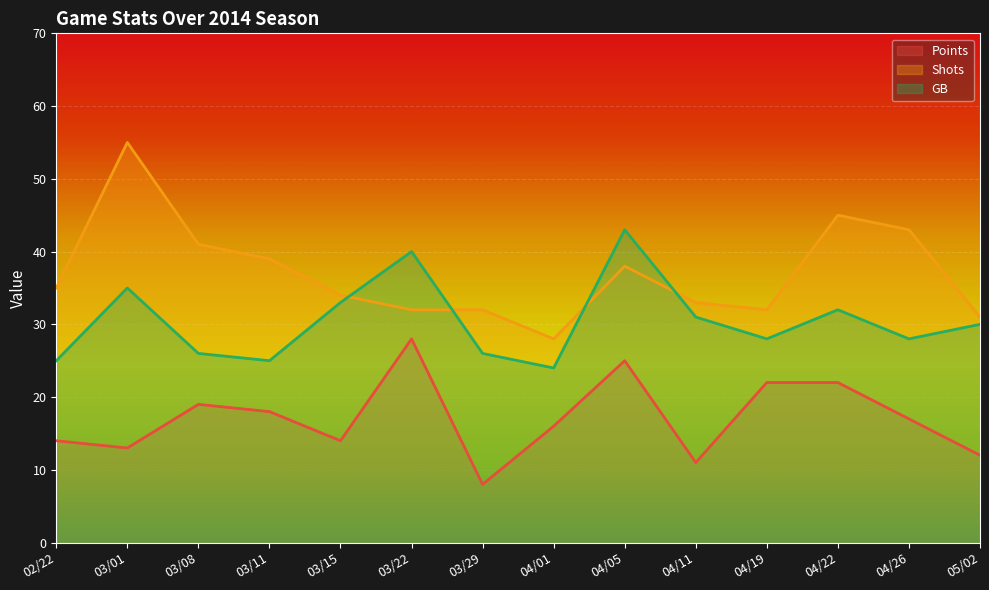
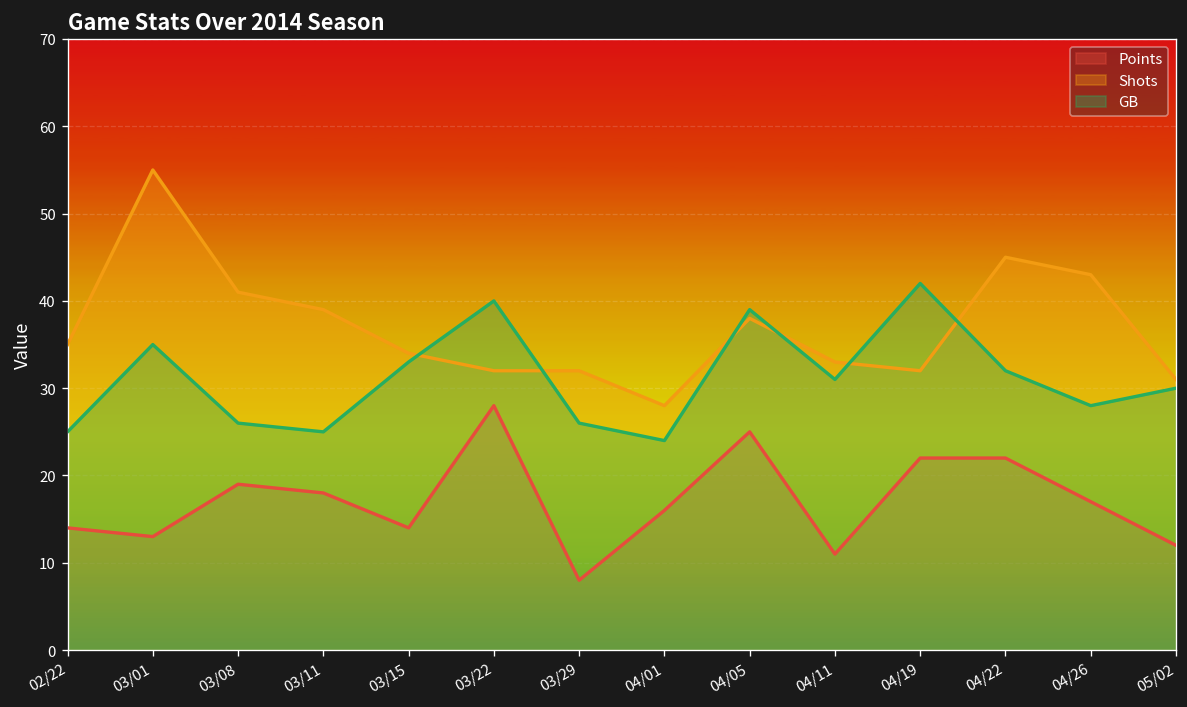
  {
    "GB": {
      "02/22": 25,
      "03/01": 35,
      "03/08": 26,
      "03/11": 25,
      "03/15": 33,
      "03/22": 40,
      "03/29": 26,
      "04/01": 24,
-     "04/05": 43,
+     "04/05": 39,
      "04/11": 31,
-     "04/19": 28,
+     "04/19": 42,
      "04/22": 32,
      "04/26": 28,
      "05/02": 30
    }
  }
